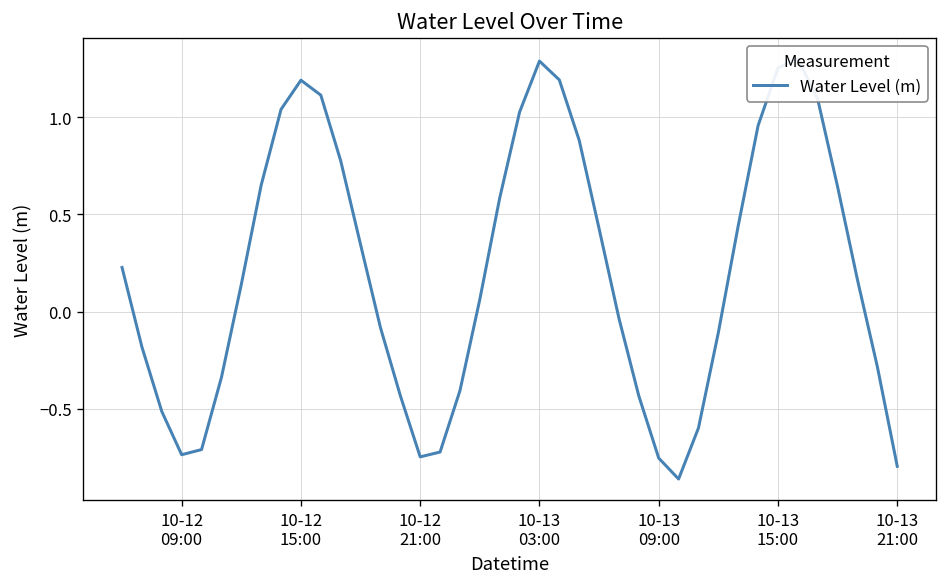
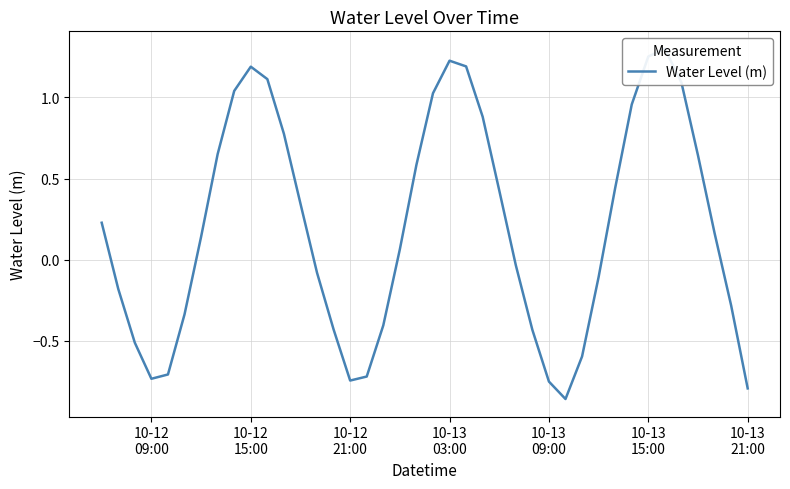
  {
    "10-12 09:00": -0.74,
    "10-12 15:00": 1.19,
    "10-12 21:00": -0.75,
-   "10-13 03:00": 1.29,
+   "10-13 03:00": 1.23,
    "10-13 09:00": -0.75,
    "10-13 21:00": -0.79
  }
